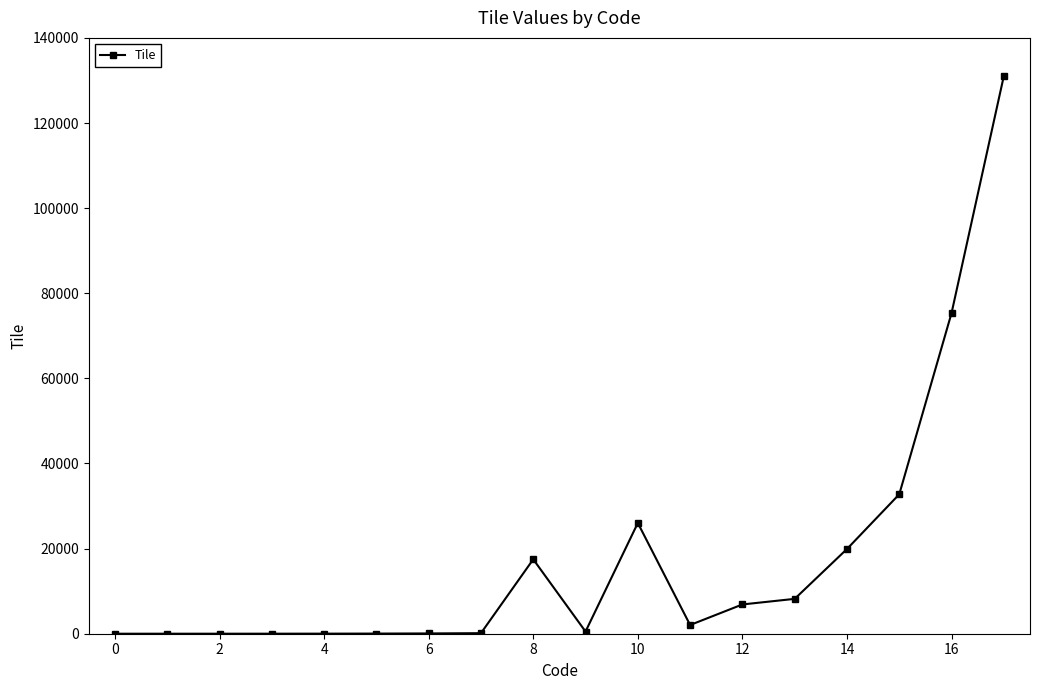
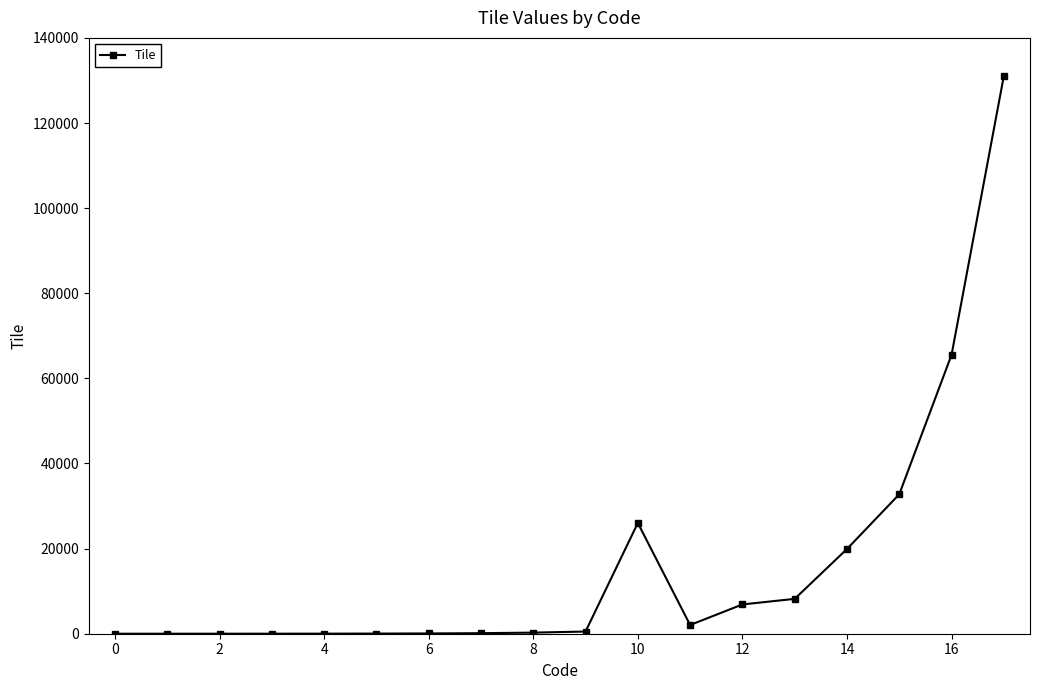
  {
    "0": 0,
    "2": 0,
    "4": 0,
    "6": 0,
-   "8": 17000,
+   "8": 0,
    "10": 26000,
    "12": 7000,
    "14": 20000,
-   "16": 75000
+   "16": 66000
  }
